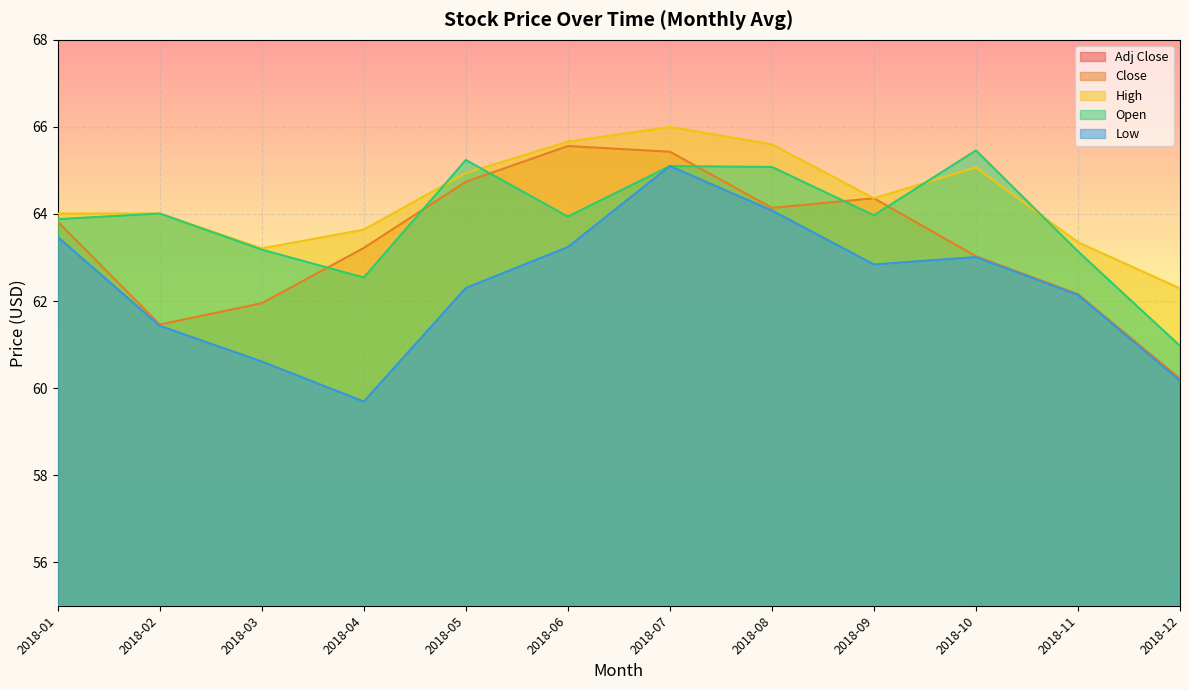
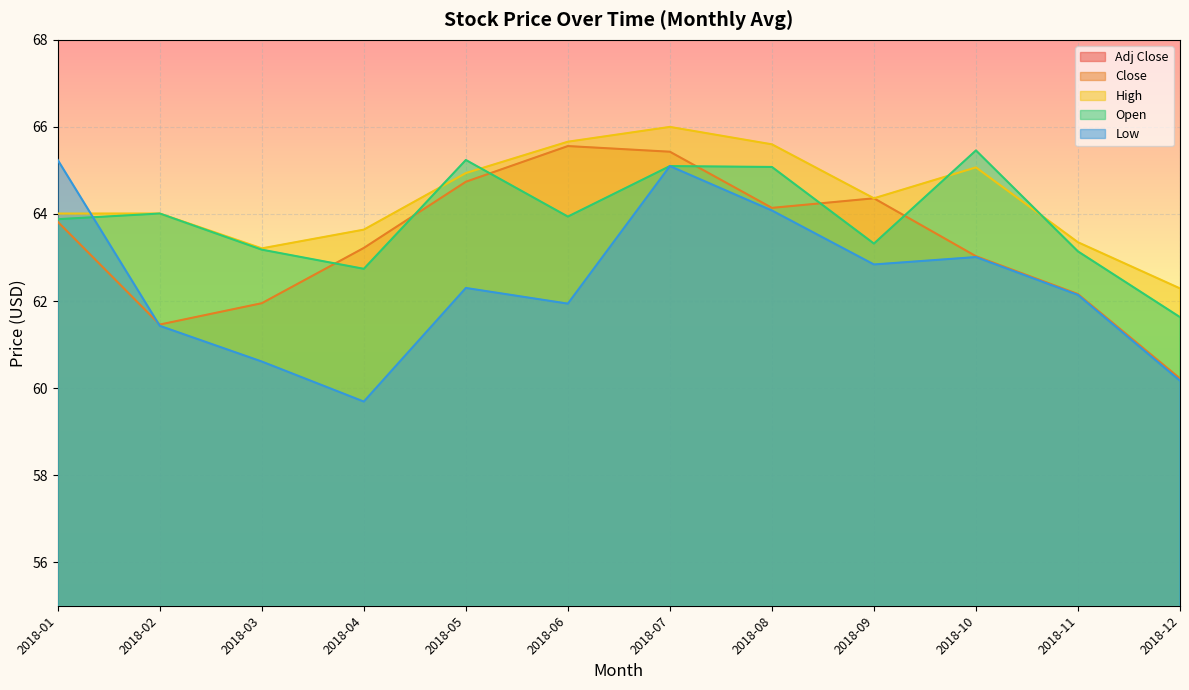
  {
    "Open": {
      "2018-01": 63.9,
-     "2018-04": 62.5,
+     "2018-04": 62.7,
      "2018-05": 65.2,
      "2018-06": 63.9,
      "2018-08": 65.1,
-     "2018-09": 64.0,
+     "2018-09": 63.3,
      "2018-10": 65.5,
      "2018-11": 63.1,
-     "2018-12": 61.0
+     "2018-12": 61.6
    },
    "Low": {
-     "2018-01": 63.5,
+     "2018-01": 65.2,
      "2018-03": 60.6,
      "2018-04": 59.7,
      "2018-05": 62.3,
-     "2018-06": 63.2,
+     "2018-06": 61.9,
      "2018-08": 64.1,
      "2018-09": 62.8
    }
  }
